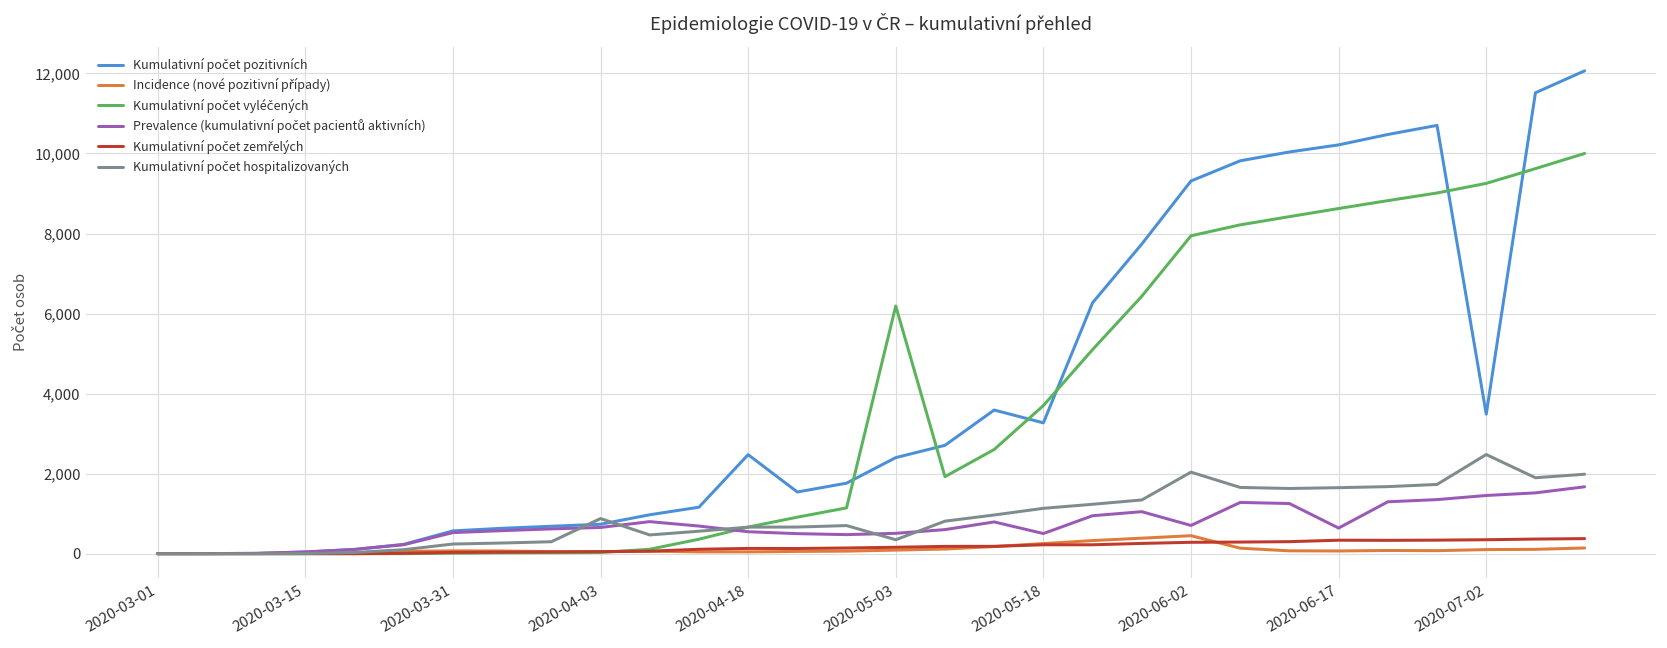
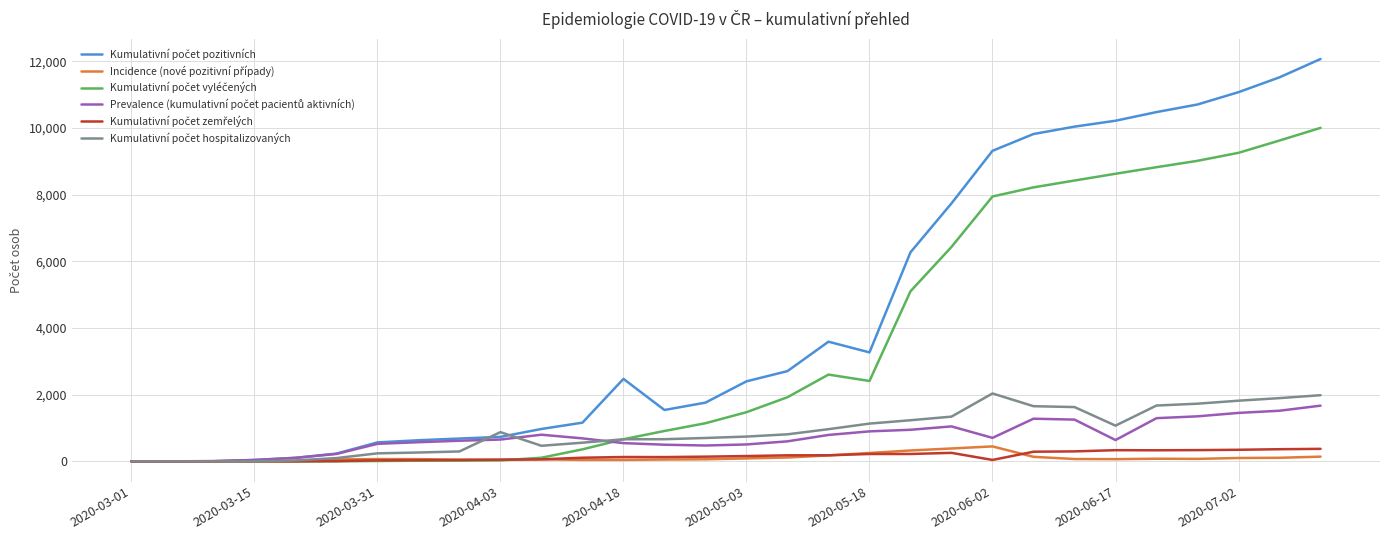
  {
    "Kumulativní počet pozitivních": {
      "2020-04-03": "700",
      "2020-04-18": "2,500",
      "2020-05-03": "2,400",
      "2020-05-18": "3,300",
      "2020-06-02": "9,300",
      "2020-06-17": "10,200",
-     "2020-07-02": "3,500"
+     "2020-07-02": "11,100"
    },
    "Incidence (nové pozitivní případy)": {
      "2020-04-18": "0",
      "2020-06-02": "400",
      "2020-06-17": "100",
      "2020-07-02": "100"
    },
    "Kumulativní počet vyléčených": {
-     "2020-05-03": "6,200",
-     "2020-05-18": "3,700",
+     "2020-05-03": "1,500",
+     "2020-05-18": "2,400",
      "2020-06-02": "7,900",
      "2020-06-17": "8,600",
      "2020-07-02": "9,300"
    },
    "Prevalence (kumulativní počet pacientů aktivních)": {
      "2020-04-03": "700",
      "2020-04-18": "500",
      "2020-05-03": "500",
-     "2020-05-18": "500",
+     "2020-05-18": "900",
      "2020-06-02": "700",
      "2020-06-17": "600",
      "2020-07-02": "1,500"
    },
    "Kumulativní počet zemřelých": {
      "2020-04-18": "100",
-     "2020-06-02": "300",
+     "2020-06-02": "0",
      "2020-06-17": "300",
      "2020-07-02": "300"
    },
    "Kumulativní počet hospitalizovaných": {
      "2020-03-31": "200",
      "2020-04-03": "900",
-     "2020-05-03": "300",
+     "2020-05-03": "700",
      "2020-05-18": "1,100",
      "2020-06-02": "2,000",
-     "2020-06-17": "1,600",
-     "2020-07-02": "2,500"
+     "2020-06-17": "1,100",
+     "2020-07-02": "1,800"
    }
  }
